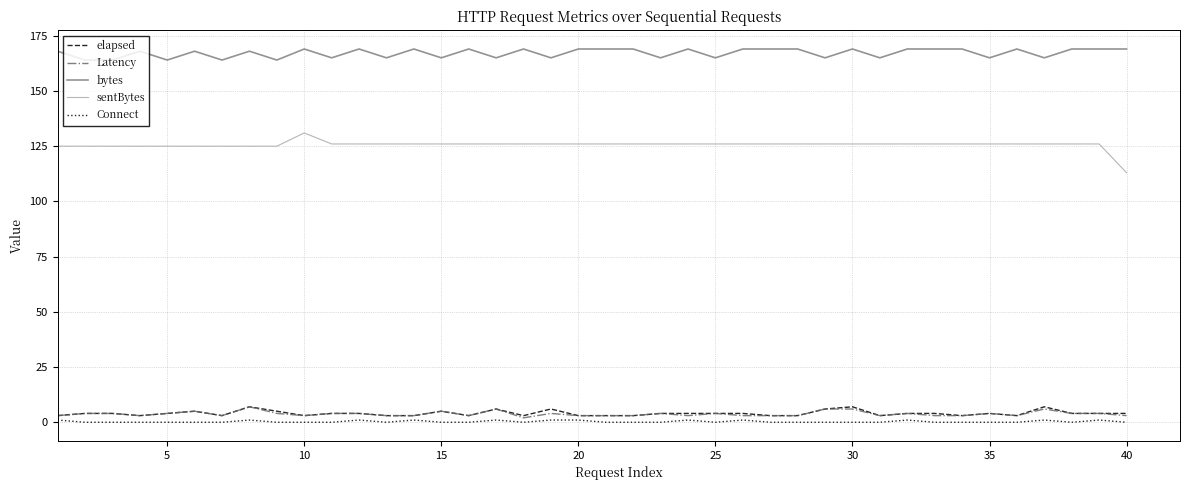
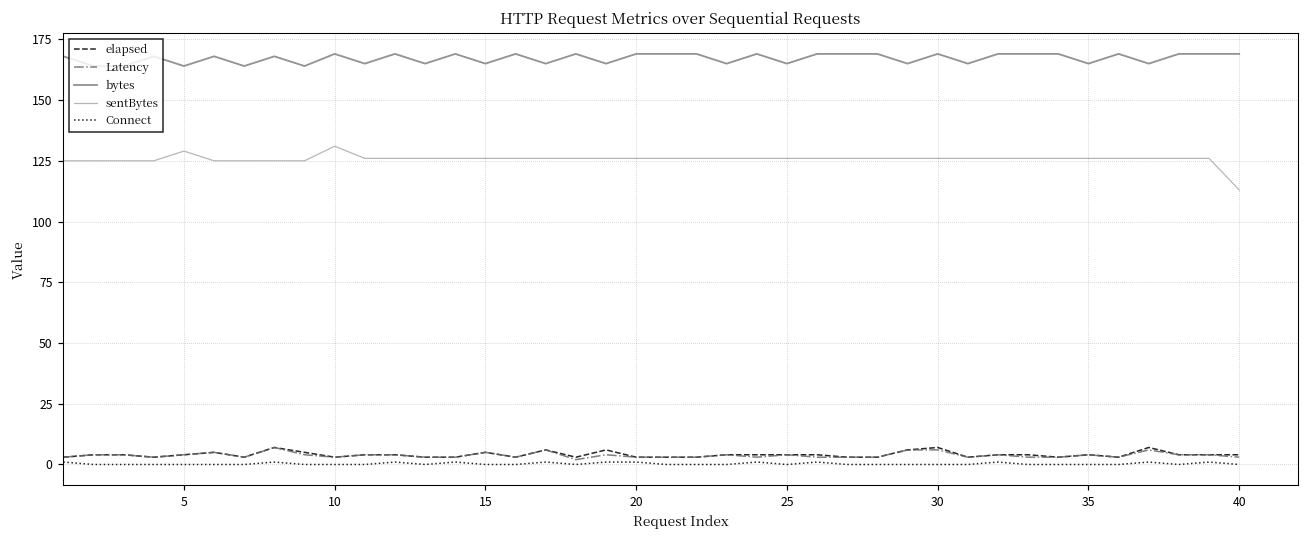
  {
    "sentBytes": {
-     "5": 125,
+     "5": 129,
      "10": 131,
      "15": 126,
      "20": 126,
      "25": 126,
      "30": 126,
      "35": 126,
      "40": 113
    }
  }
